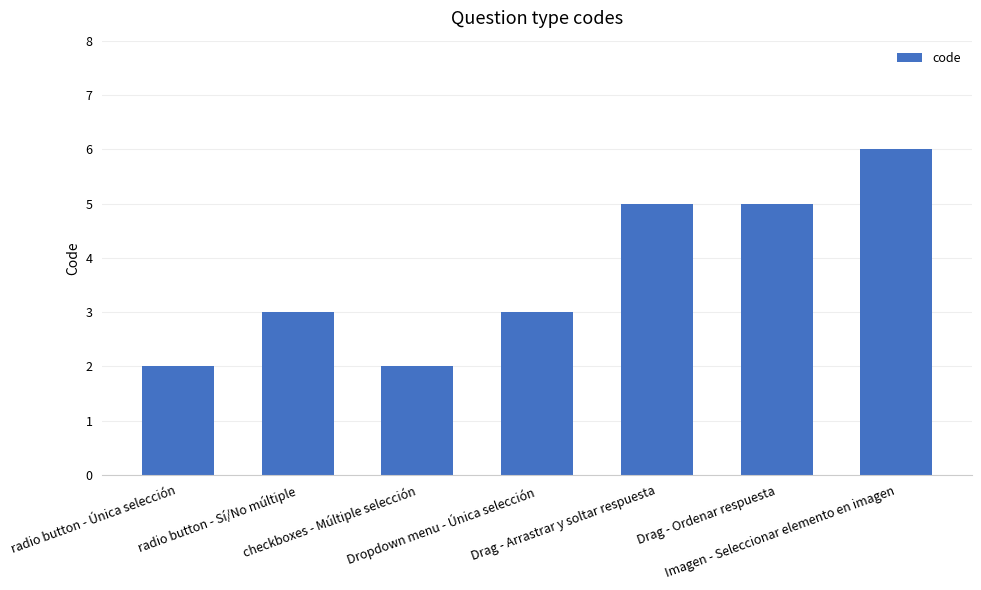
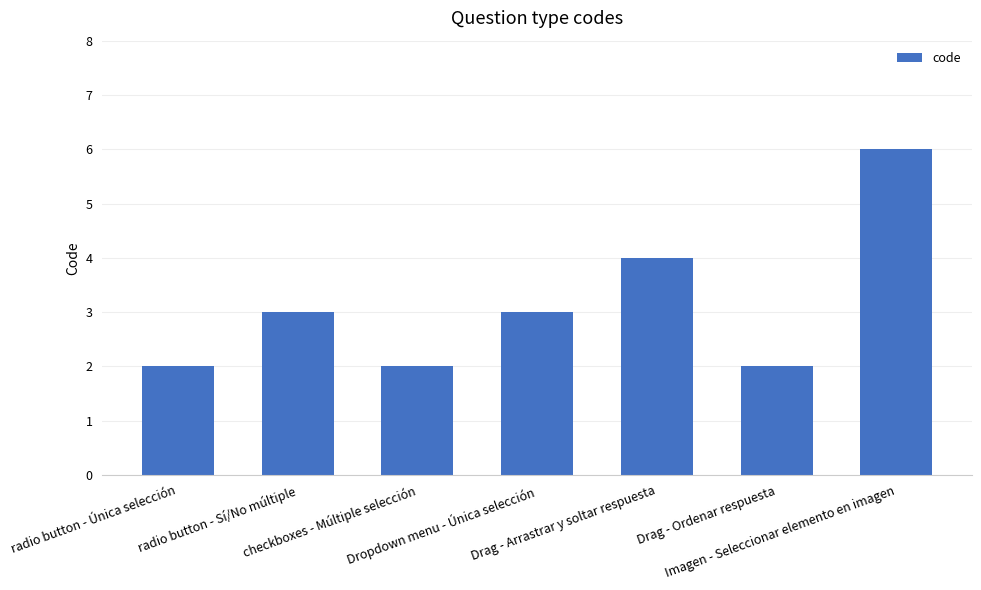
  {
    "radio button - Única selección": 2,
    "radio button - Sí/No múltiple": 3,
    "checkboxes - Múltiple selección": 2,
    "Dropdown menu - Única selección": 3,
-   "Drag - Arrastrar y soltar respuesta": 5,
-   "Drag - Ordenar respuesta": 5,
+   "Drag - Arrastrar y soltar respuesta": 4,
+   "Drag - Ordenar respuesta": 2,
    "Imagen - Seleccionar elemento en imagen": 6
  }
